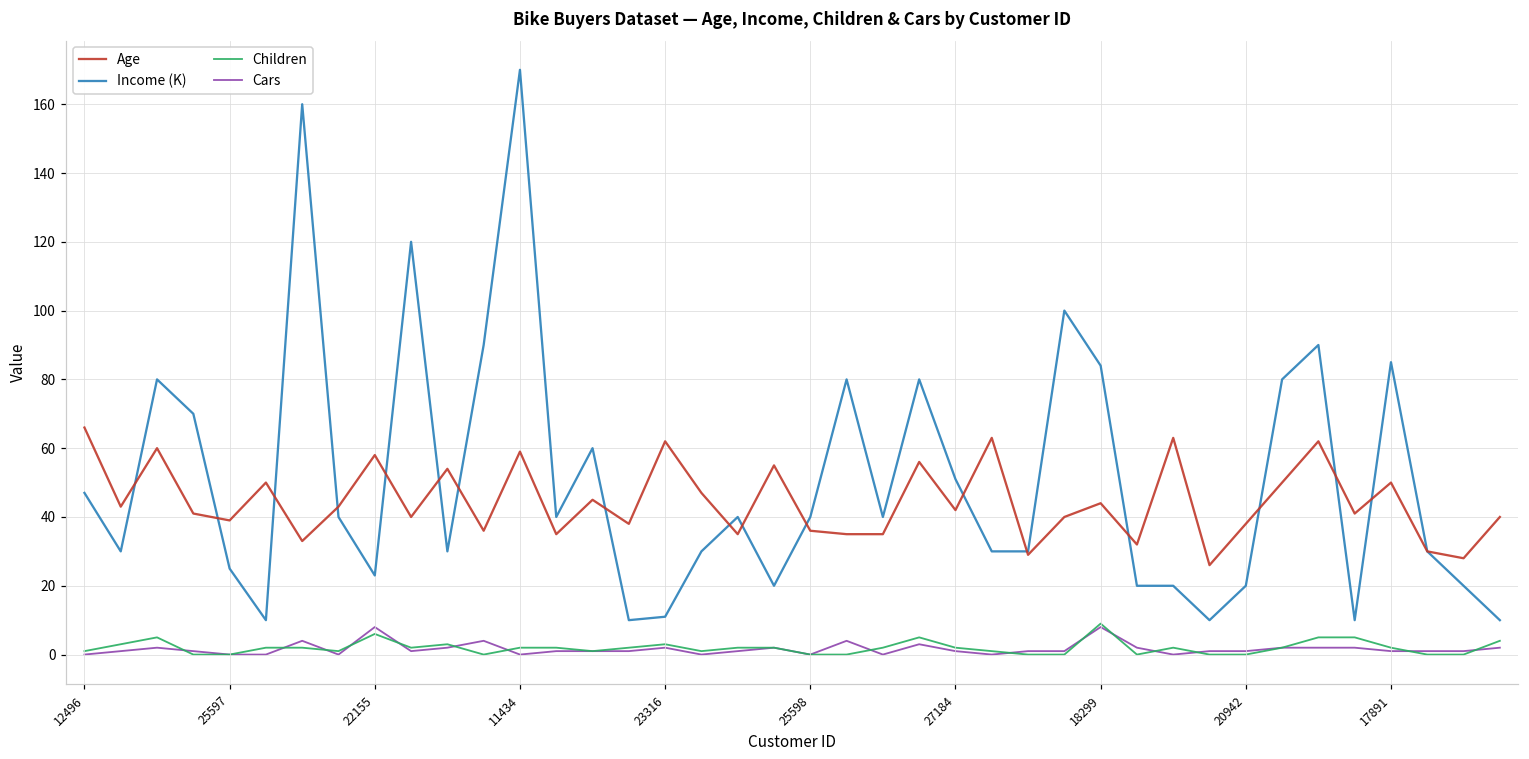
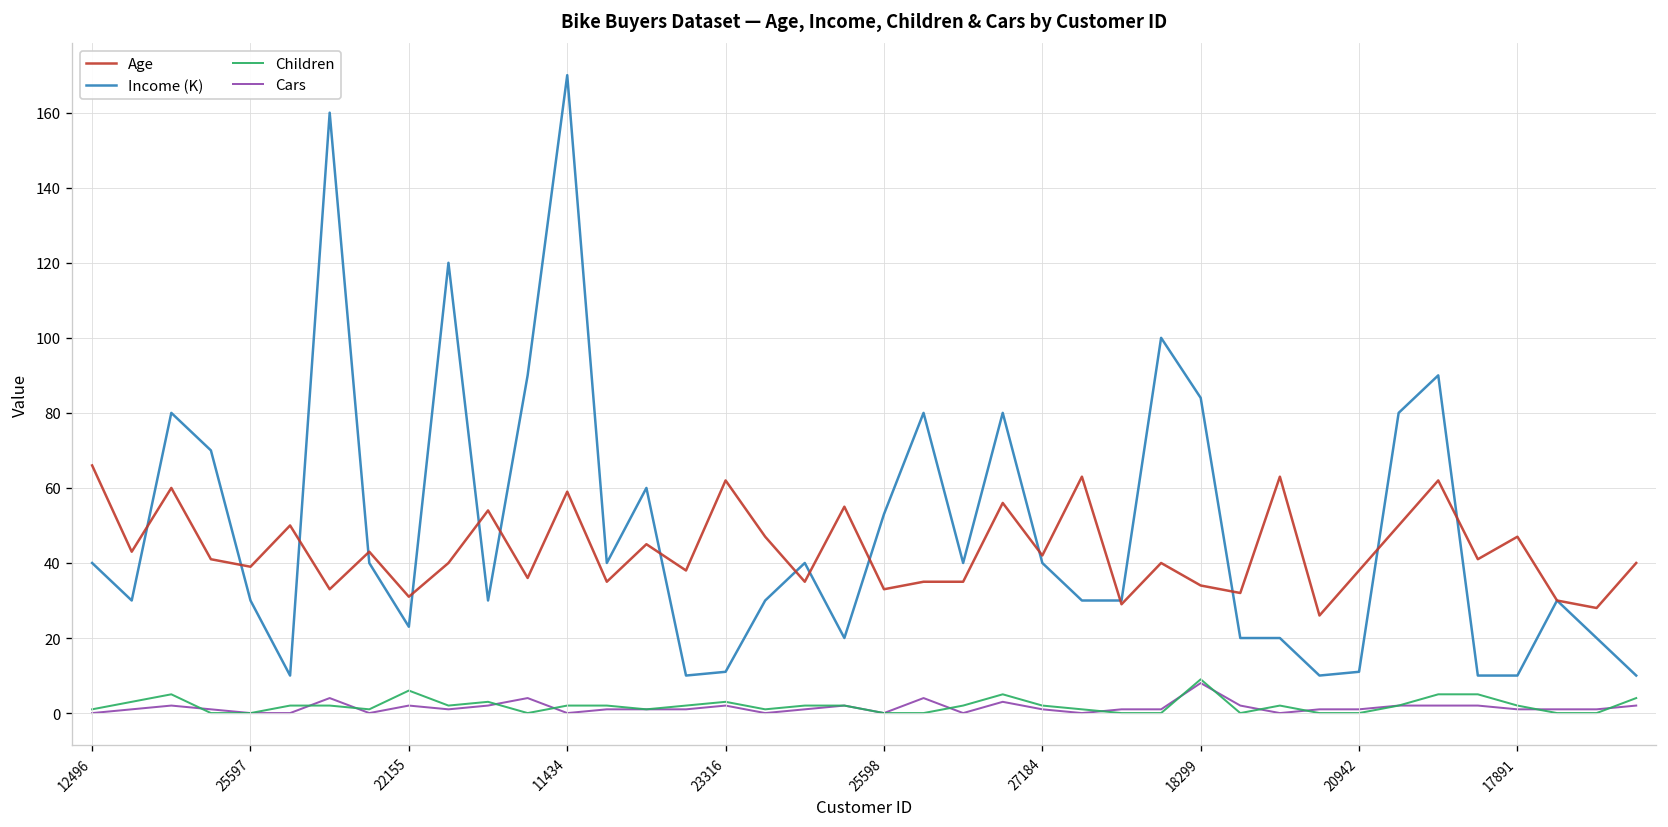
  {
    "Age": {
      "12496": 66,
      "25597": 39,
-     "22155": 58,
+     "22155": 31,
      "11434": 59,
      "23316": 62,
-     "25598": 36,
+     "25598": 33,
      "27184": 42,
-     "18299": 44,
+     "18299": 34,
      "20942": 38,
-     "17891": 50
+     "17891": 47
    },
    "Income (K)": {
-     "12496": 47,
-     "25597": 25,
+     "12496": 40,
+     "25597": 30,
      "22155": 23,
      "11434": 170,
      "23316": 11,
-     "25598": 40,
-     "27184": 51,
+     "25598": 53,
+     "27184": 40,
      "18299": 84,
-     "20942": 20,
-     "17891": 85
+     "20942": 11,
+     "17891": 10
    },
    "Children": {
      "12496": 1,
      "22155": 6,
      "11434": 2,
      "23316": 3,
      "27184": 2,
      "18299": 9,
      "20942": 0,
      "17891": 2
    },
    "Cars": {
      "12496": 0,
-     "22155": 8,
+     "22155": 2,
      "11434": 0,
      "23316": 2,
      "27184": 1,
      "18299": 8,
      "20942": 1,
      "17891": 1
    }
  }
